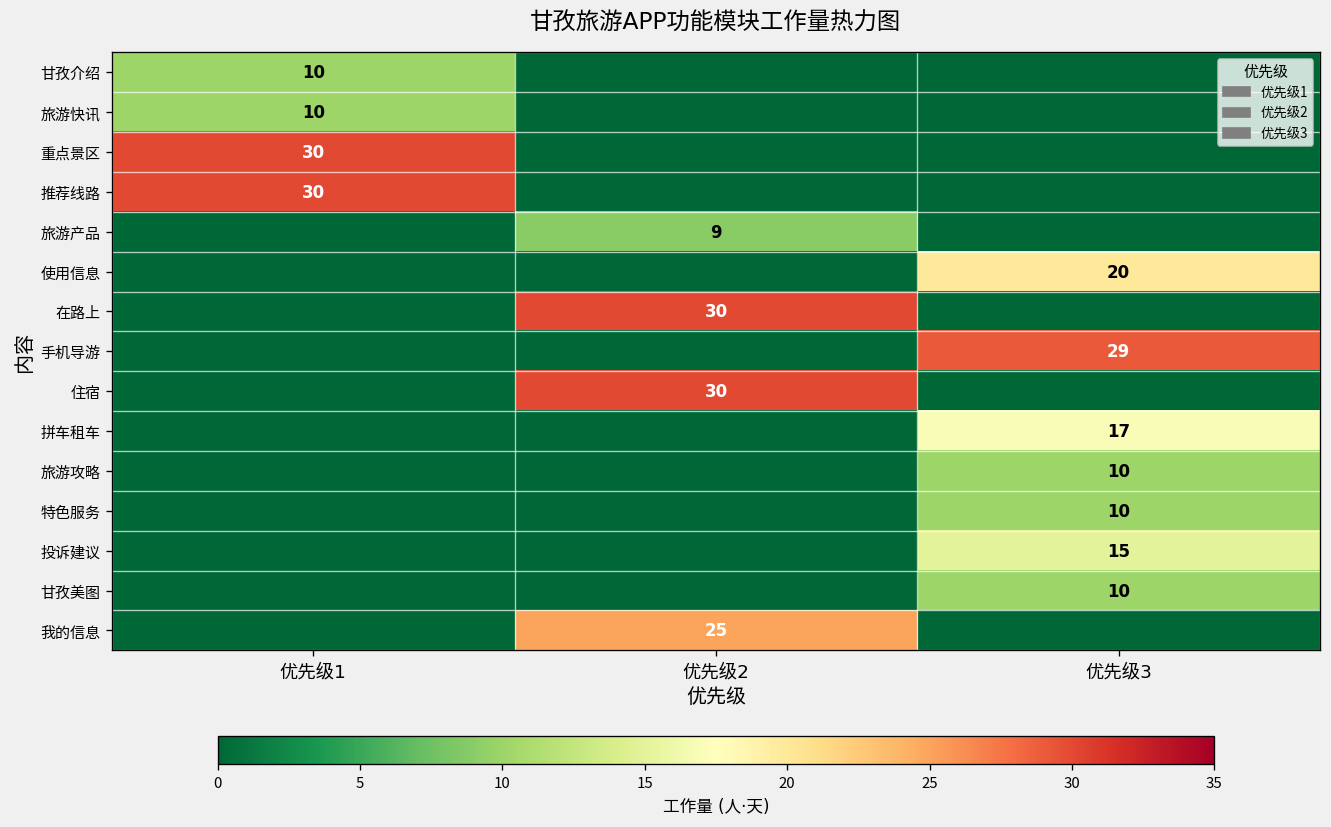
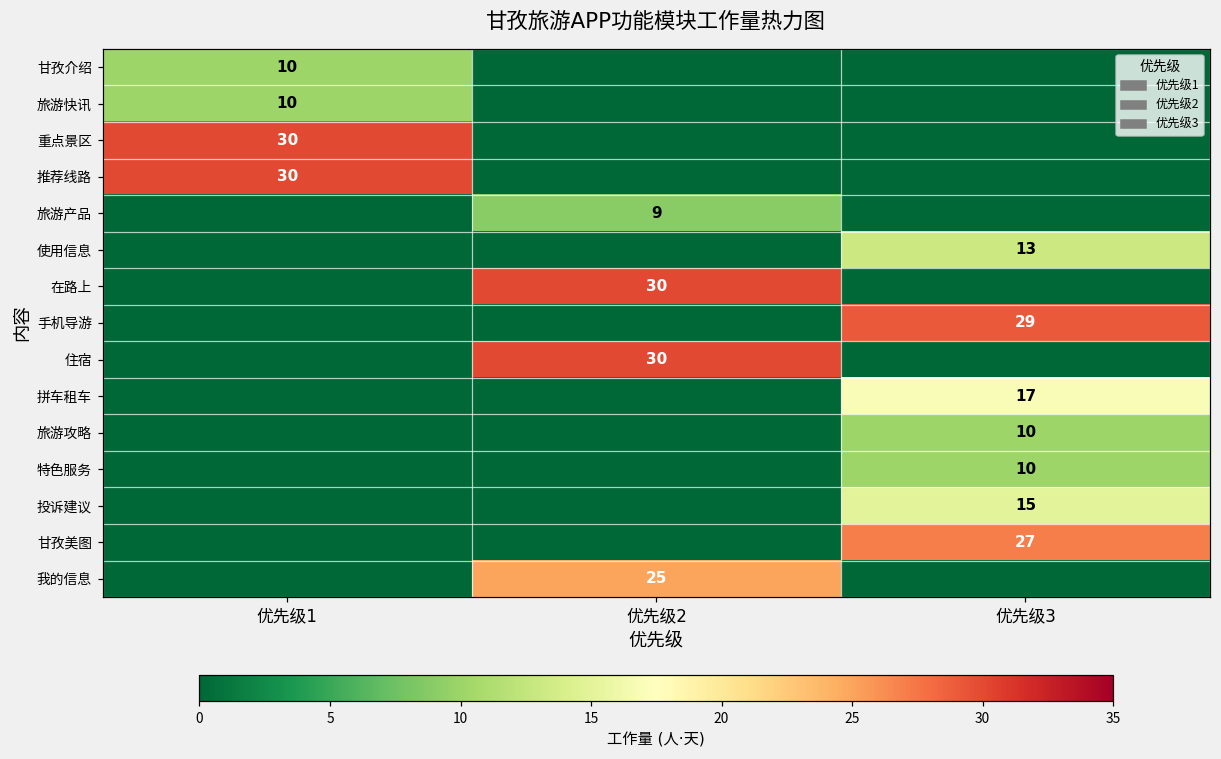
  {
    "甘孜介绍": {
      "优先级1": 10
    },
    "旅游快讯": {
      "优先级1": 10
    },
    "重点景区": {
      "优先级1": 30
    },
    "推荐线路": {
      "优先级1": 30
    },
    "旅游产品": {
      "优先级2": 9
    },
    "使用信息": {
-     "优先级3": 20
+     "优先级3": 13
    },
    "在路上": {
      "优先级2": 30
    },
    "手机导游": {
      "优先级3": 29
    },
    "住宿": {
      "优先级2": 30
    },
    "拼车租车": {
      "优先级3": 17
    },
    "旅游攻略": {
      "优先级3": 10
    },
    "特色服务": {
      "优先级3": 10
    },
    "投诉建议": {
      "优先级3": 15
    },
    "甘孜美图": {
-     "优先级3": 10
+     "优先级3": 27
    },
    "我的信息": {
      "优先级2": 25
    }
  }
